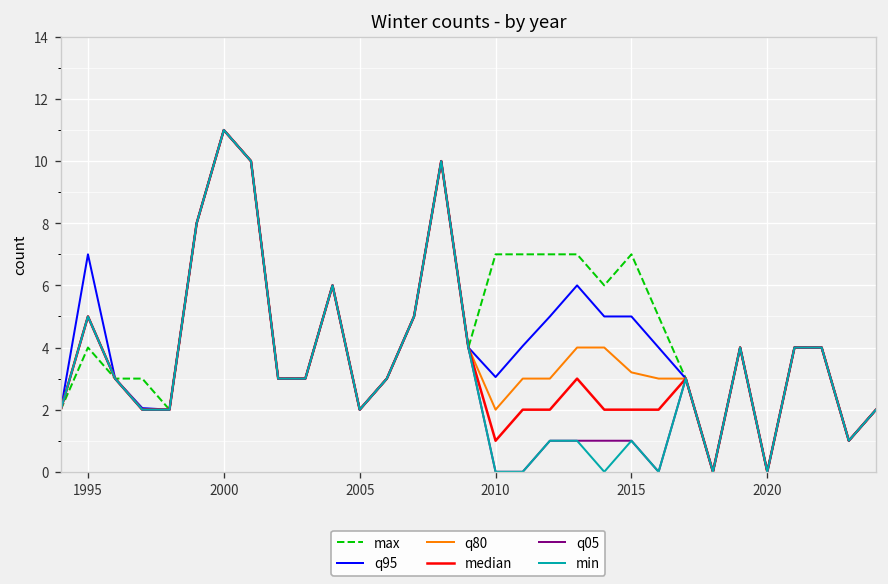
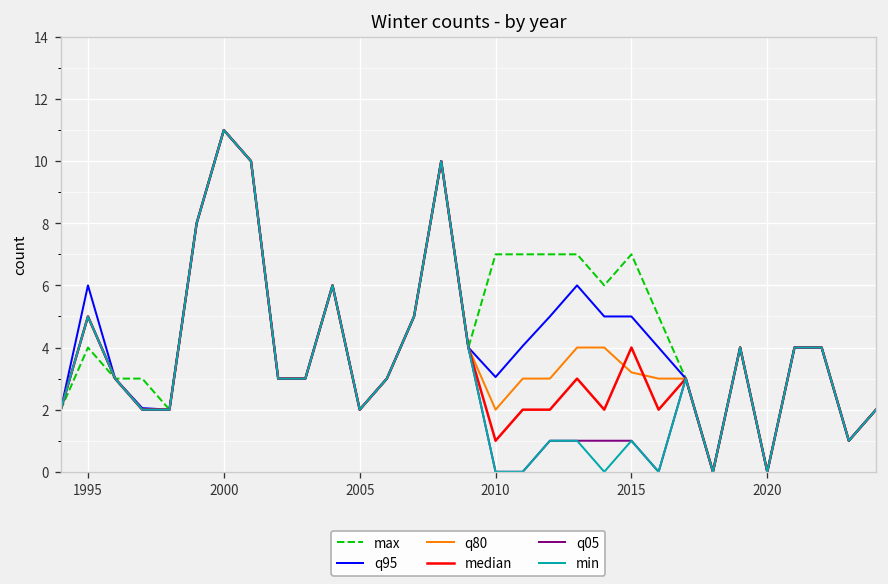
  {
    "max": {
      "1995": 4,
      "2010": 7,
      "2015": 7
    },
    "q95": {
-     "1995": 7,
+     "1995": 6,
      "2010": 3,
      "2015": 5
    },
    "q80": {
      "2010": 2,
      "2015": 3.2
    },
    "median": {
      "2010": 1,
-     "2015": 2
+     "2015": 4
    }
  }
